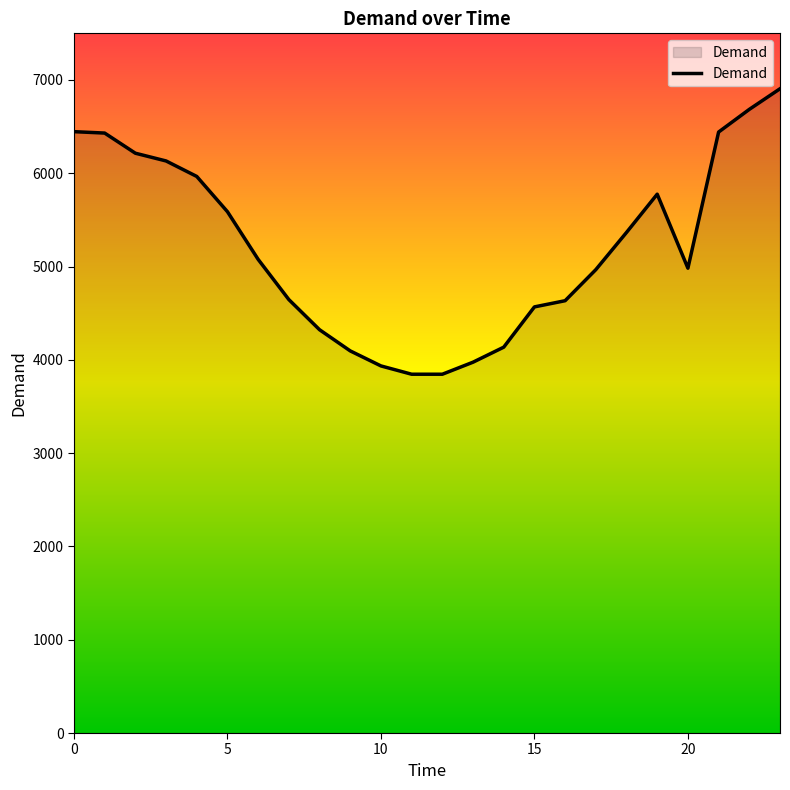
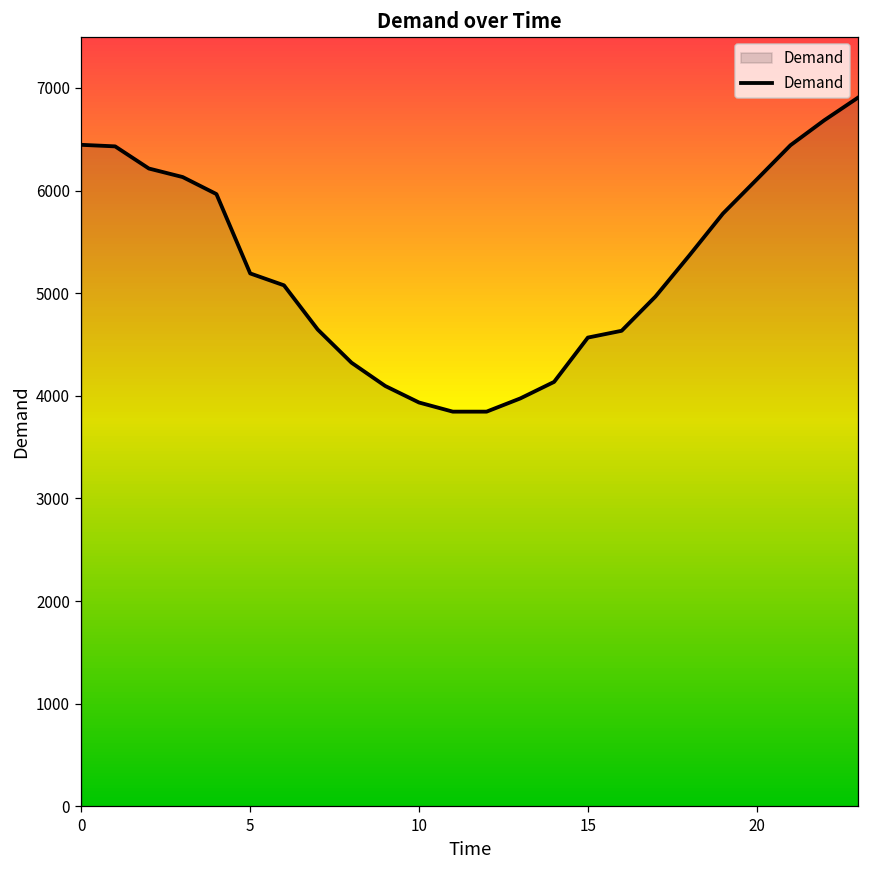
  {
    "0": 6400,
-   "5": 5600,
+   "5": 5200,
    "10": 3900,
    "15": 4600,
-   "20": 5000
+   "20": 6100
  }
